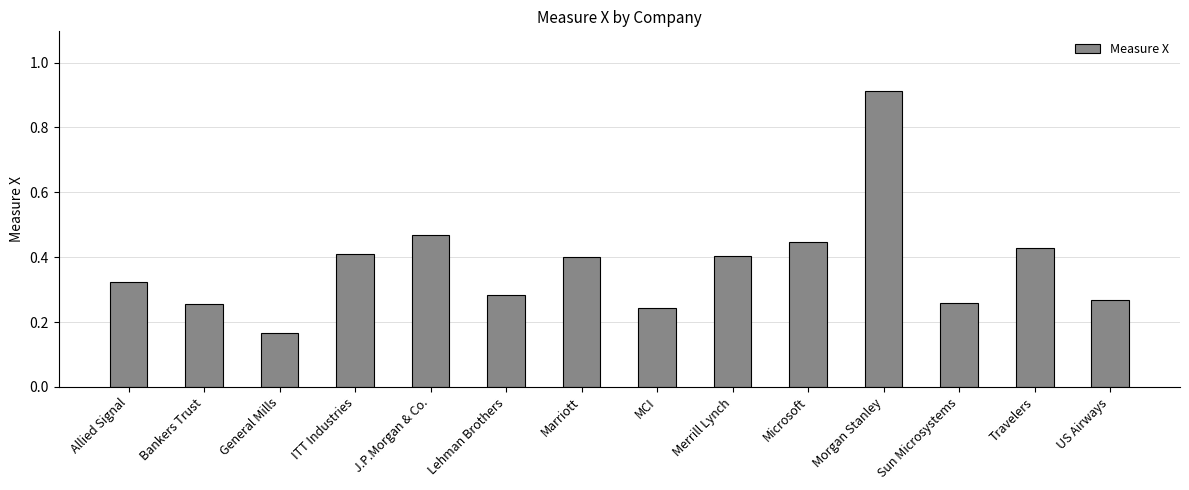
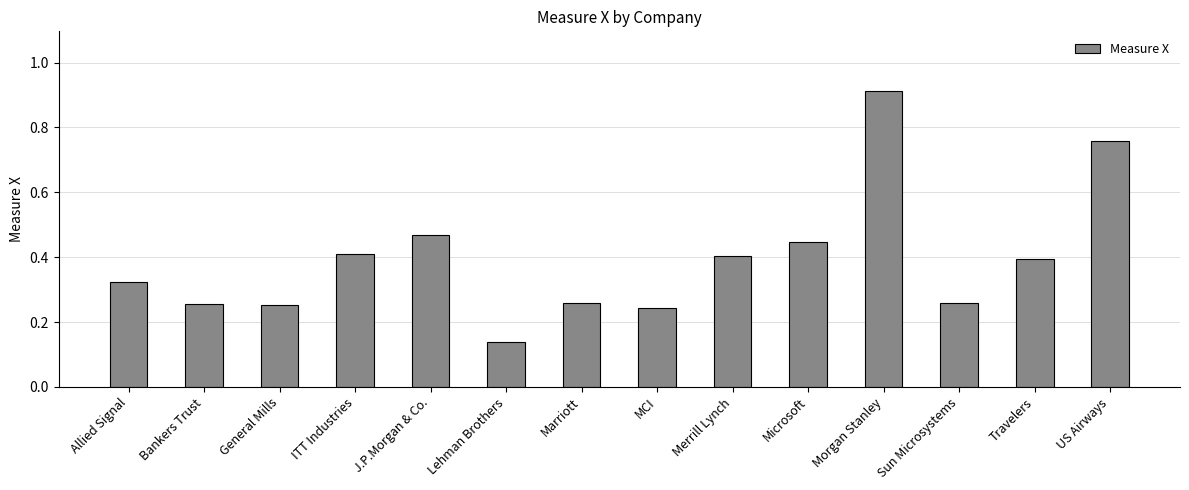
  {
    "Allied Signal": 0.32,
    "Bankers Trust": 0.26,
-   "General Mills": 0.17,
+   "General Mills": 0.25,
    "ITT Industries": 0.41,
    "J.P.Morgan & Co.": 0.47,
-   "Lehman Brothers": 0.28,
-   "Marriott": 0.40,
+   "Lehman Brothers": 0.14,
+   "Marriott": 0.26,
    "MCI": 0.24,
    "Merrill Lynch": 0.40,
    "Microsoft": 0.45,
    "Morgan Stanley": 0.91,
    "Sun Microsystems": 0.26,
-   "Travelers": 0.43,
-   "US Airways": 0.27
+   "Travelers": 0.39,
+   "US Airways": 0.76
  }
